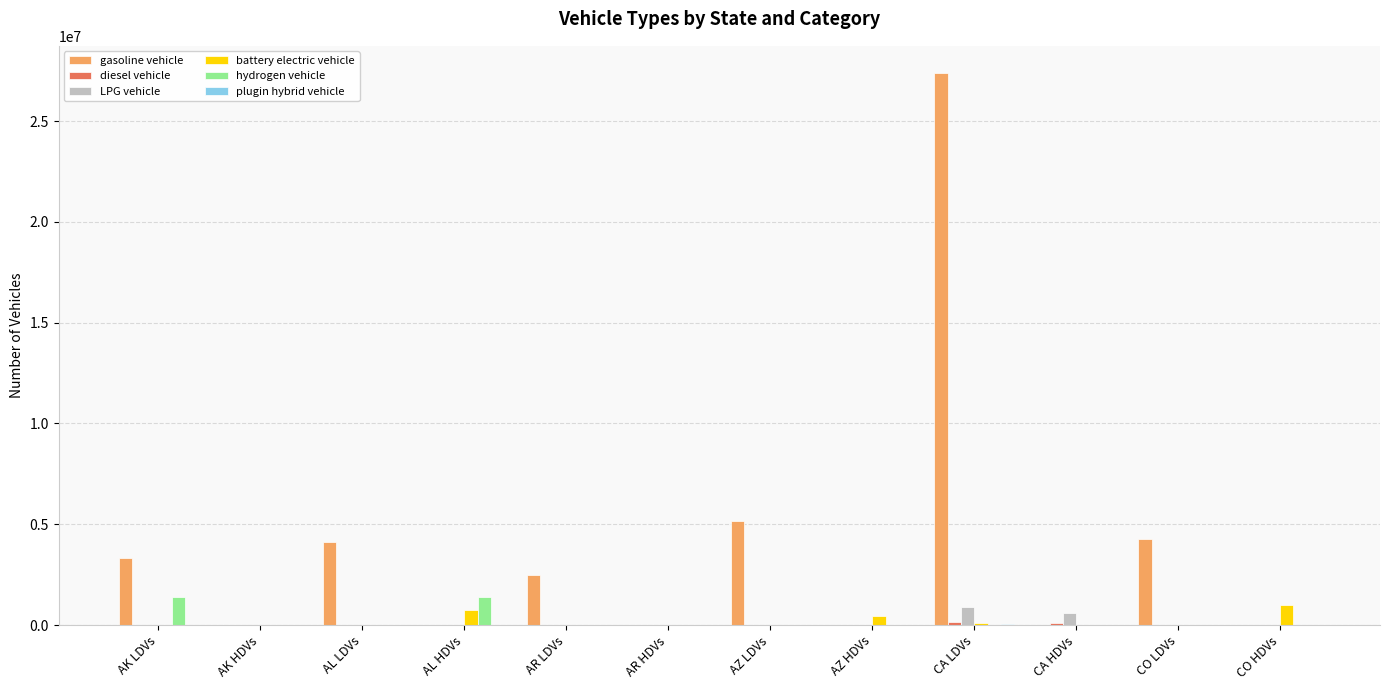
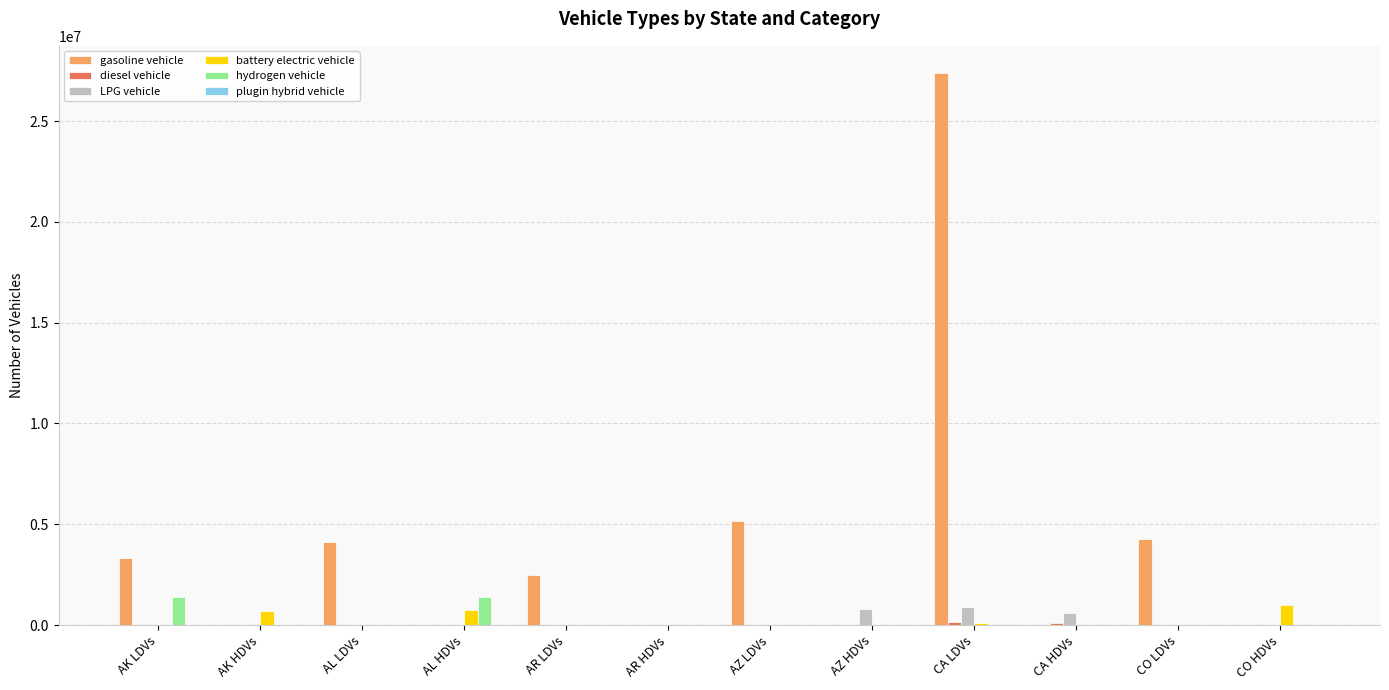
  {
    "LPG vehicle": {
-     "AZ HDVs": 0,
+     "AZ HDVs": 800000,
      "CA LDVs": 900000,
      "CA HDVs": 600000
    },
    "battery electric vehicle": {
-     "AK HDVs": 0,
+     "AK HDVs": 700000,
      "AL HDVs": 700000,
-     "AZ HDVs": 500000,
+     "AZ HDVs": 0,
      "CO HDVs": 1000000
    },
    "hydrogen vehicle": {
      "AK LDVs": 1400000,
      "AL HDVs": 1400000
    },
    "plugin hybrid vehicle": {
      "AK HDVs": 0,
      "AL HDVs": 0,
      "AR HDVs": 0,
      "AZ HDVs": 0,
      "CA HDVs": 0,
      "CO HDVs": 0
    }
  }
